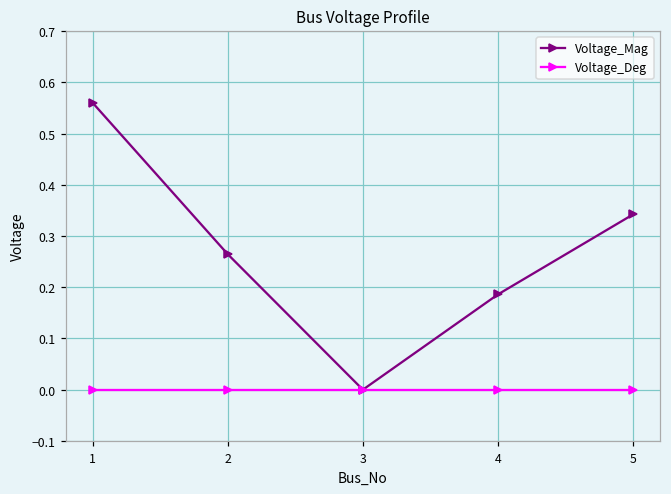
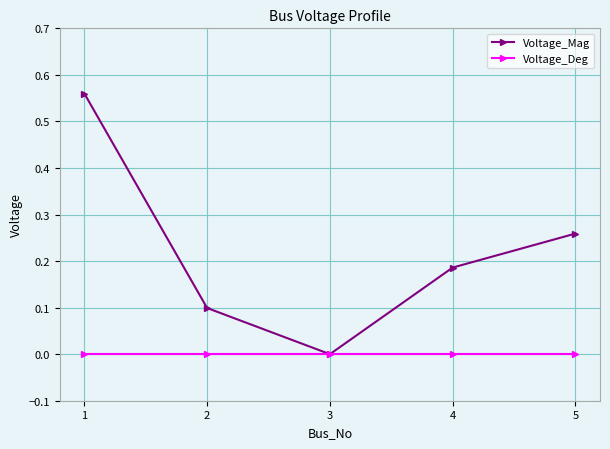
  {
    "Voltage_Mag": {
      "1": 0.56,
-     "2": 0.26,
+     "2": 0.10,
      "4": 0.19,
-     "5": 0.34
+     "5": 0.26
    },
    "Voltage_Deg": {
      "1": 0.00,
      "2": 0.00,
      "4": 0.00,
      "5": 0.00
    }
  }
